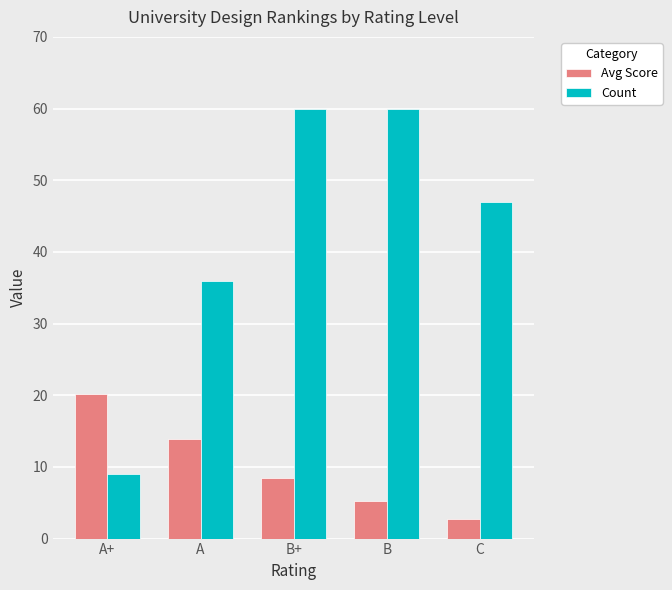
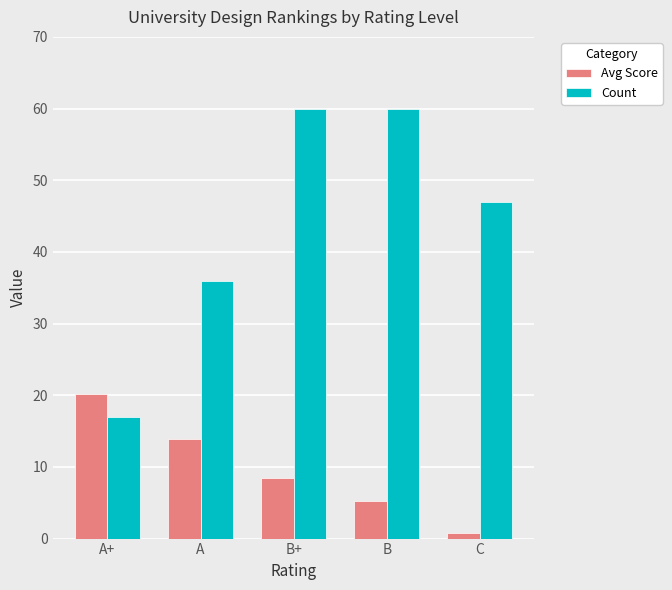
  {
    "Avg Score": {
      "A+": 20,
      "A": 14,
      "B+": 9,
      "B": 5,
-     "C": 3
+     "C": 1
    },
    "Count": {
-     "A+": 9,
+     "A+": 17,
      "A": 36,
      "B+": 60,
      "B": 60,
      "C": 47
    }
  }
